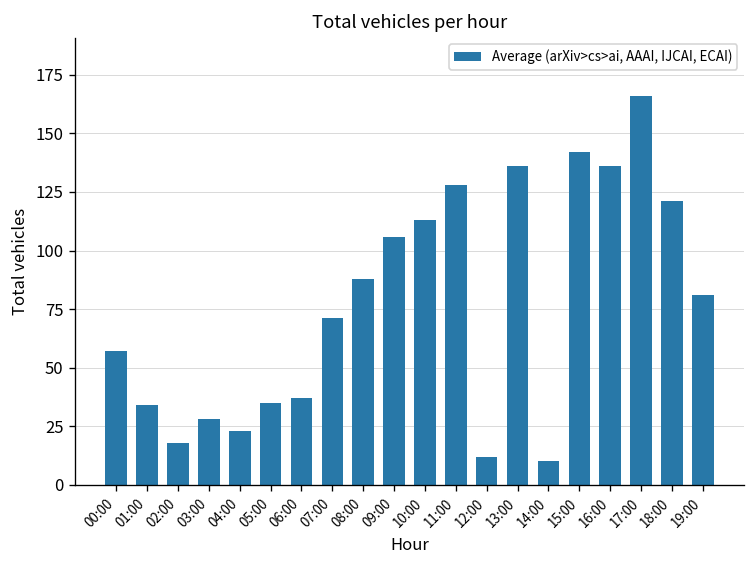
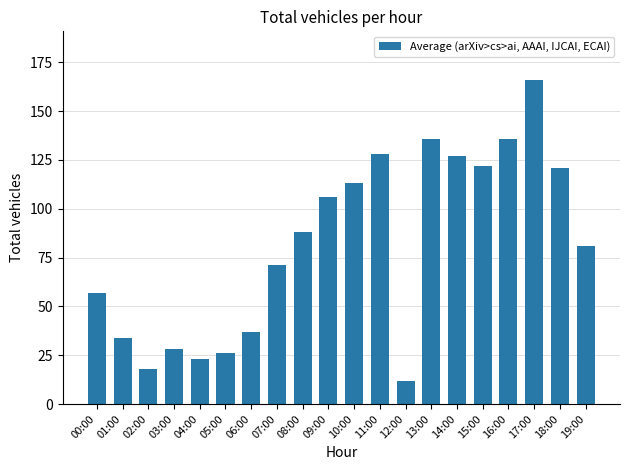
  {
    "00:00": 57,
    "01:00": 34,
    "02:00": 18,
    "03:00": 28,
    "04:00": 23,
-   "05:00": 35,
+   "05:00": 26,
    "06:00": 37,
    "07:00": 71,
    "08:00": 88,
    "09:00": 106,
    "10:00": 113,
    "11:00": 128,
    "12:00": 12,
    "13:00": 136,
-   "14:00": 10,
-   "15:00": 142,
+   "14:00": 127,
+   "15:00": 122,
    "16:00": 136,
    "17:00": 166,
    "18:00": 121,
    "19:00": 81
  }
